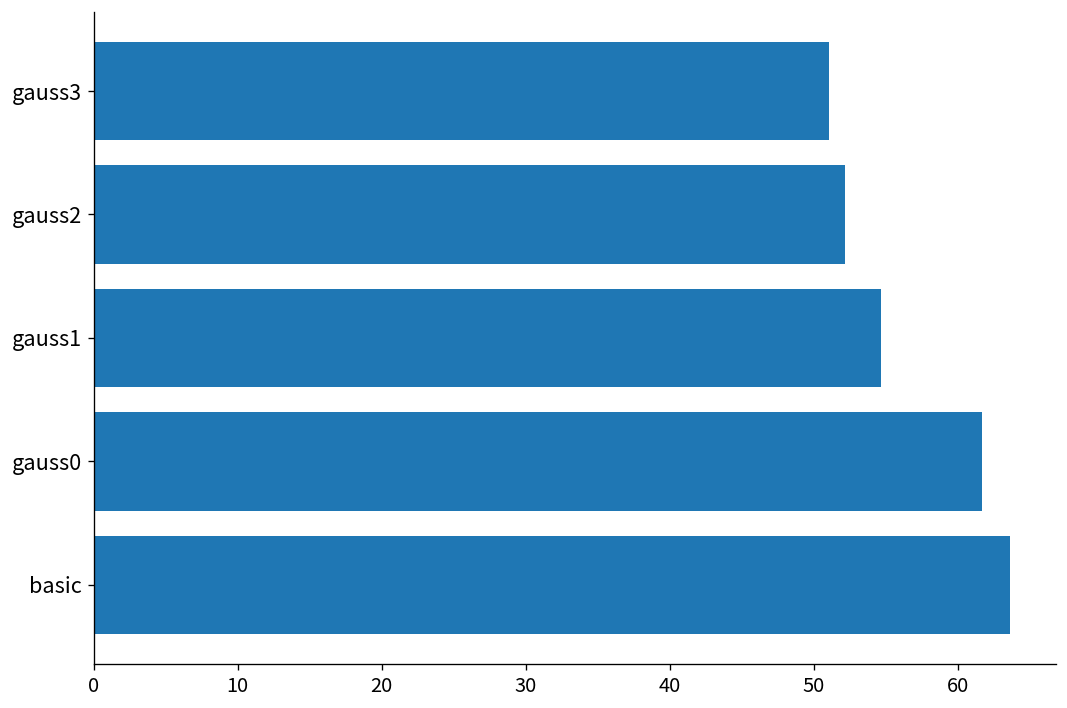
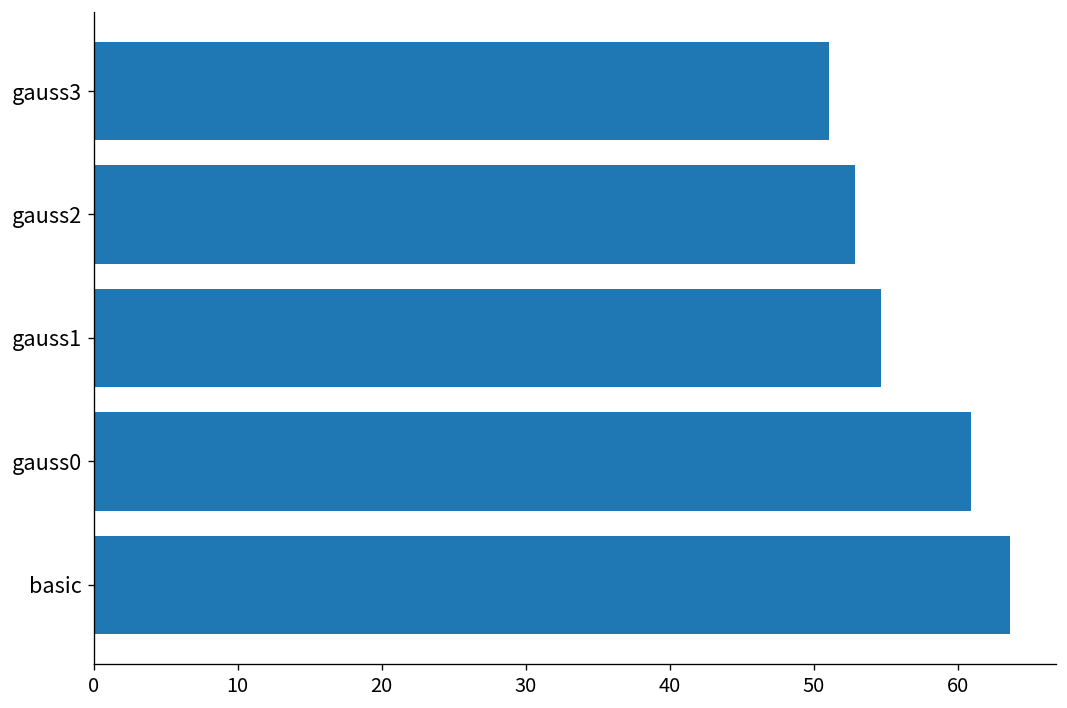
  {
    "gauss3": 51.0,
-   "gauss2": 52.2,
+   "gauss2": 52.9,
    "gauss1": 54.7,
-   "gauss0": 61.7,
+   "gauss0": 60.9,
    "basic": 63.6
  }
